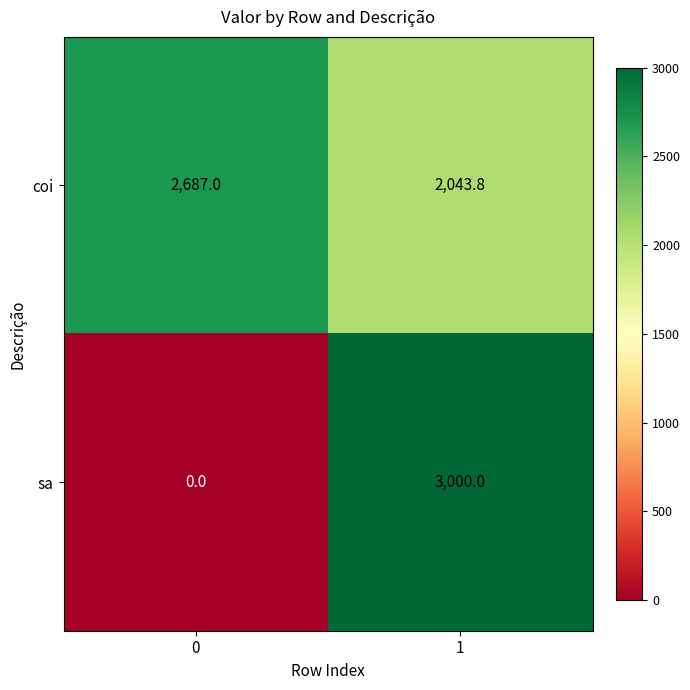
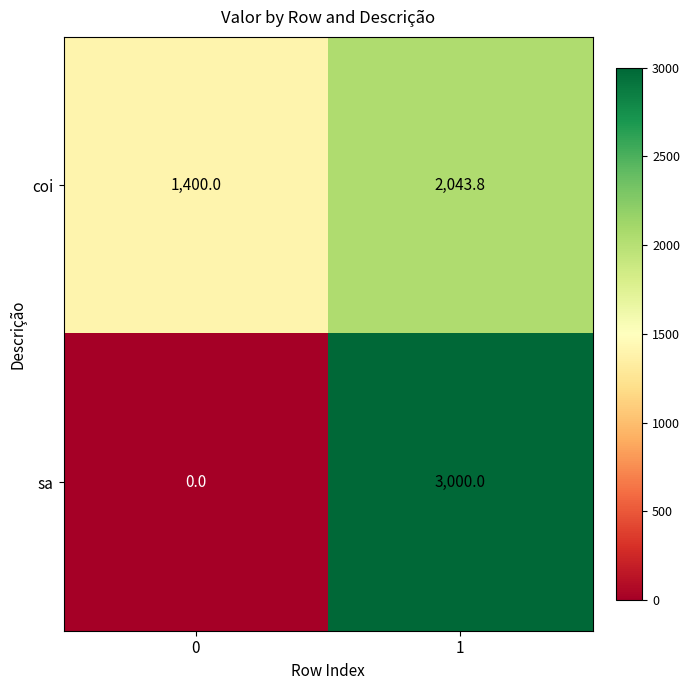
  {
    "coi": {
-     "0": "2,687.0",
+     "0": "1,400.0",
      "1": "2,043.8"
    },
    "sa": {
      "0": "0.0",
      "1": "3,000.0"
    }
  }
